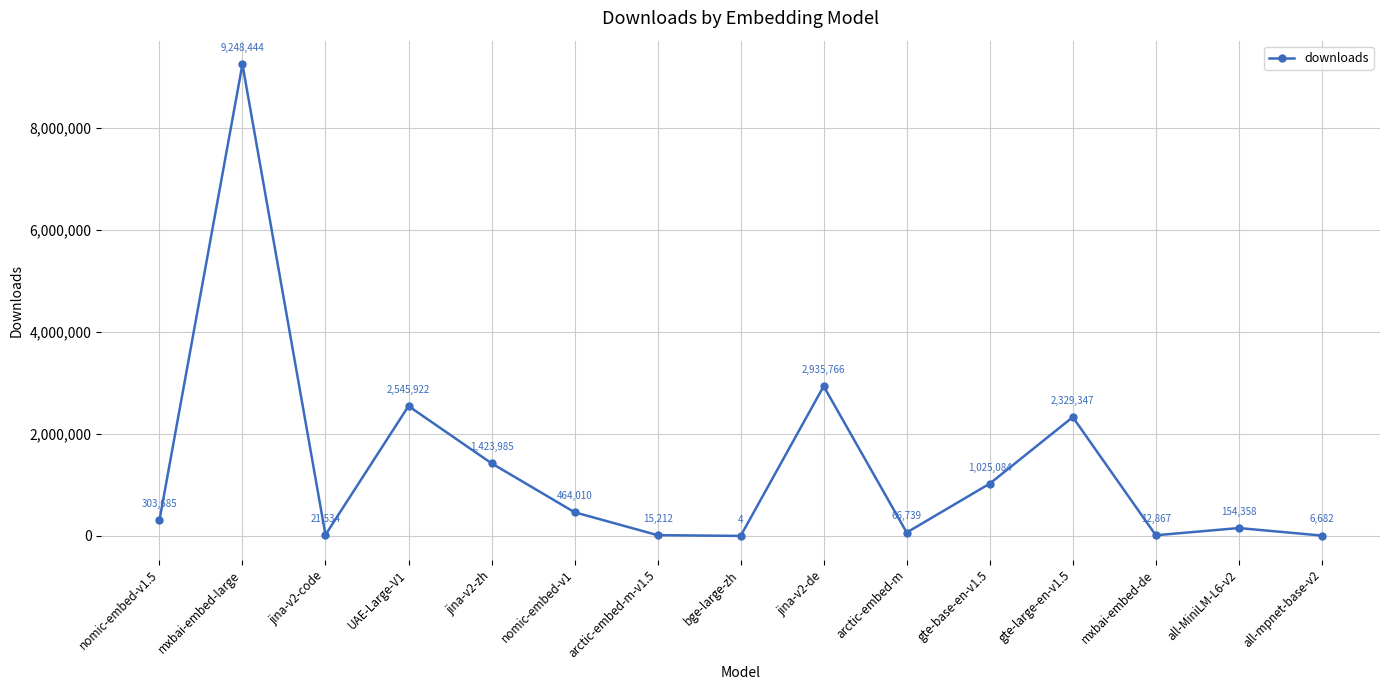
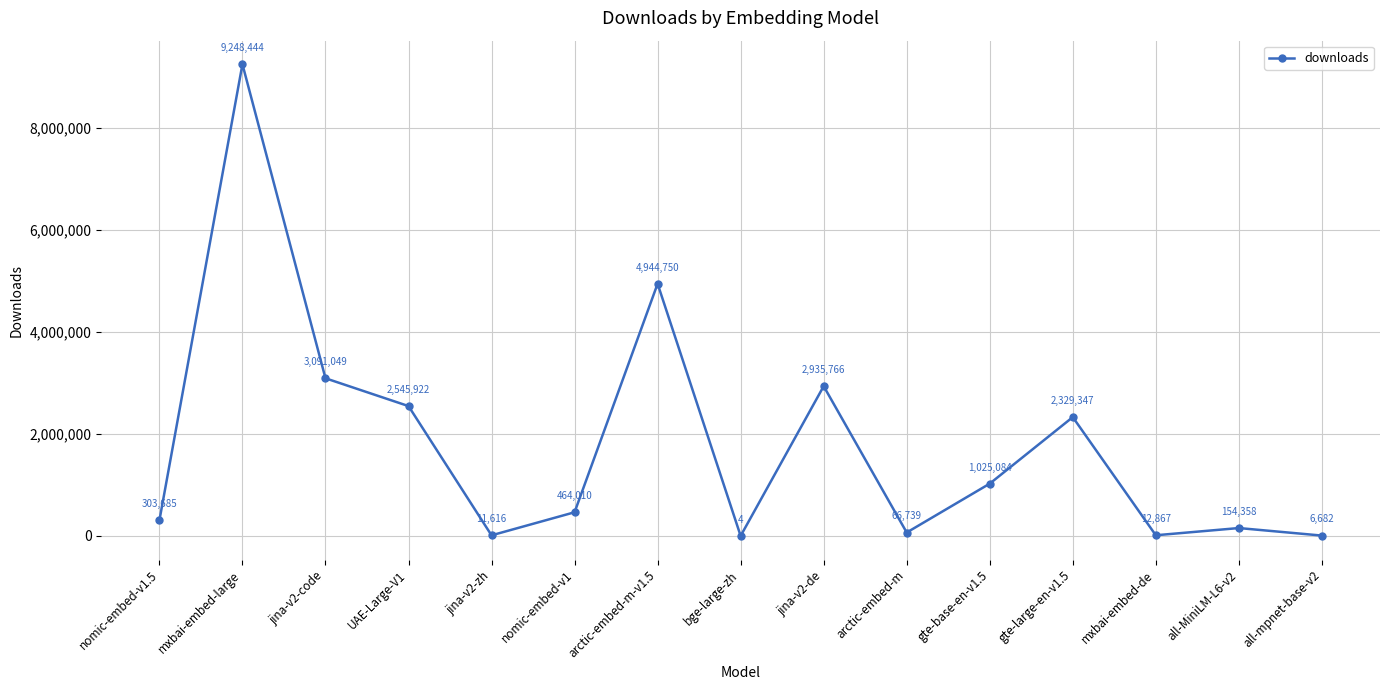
  {
    "nomic-embed-v1.5": "303,685",
    "mxbai-embed-large": "9,248,444",
-   "jina-v2-code": "21,534",
+   "jina-v2-code": "3,091,049",
    "UAE-Large-V1": "2,545,922",
-   "jina-v2-zh": "1,423,985",
+   "jina-v2-zh": "11,616",
    "nomic-embed-v1": "464,010",
-   "arctic-embed-m-v1.5": "15,212",
+   "arctic-embed-m-v1.5": "4,944,750",
    "bge-large-zh": "4",
    "jina-v2-de": "2,935,766",
    "arctic-embed-m": "66,739",
    "gte-base-en-v1.5": "1,025,084",
    "gte-large-en-v1.5": "2,329,347",
    "mxbai-embed-de": "12,867",
    "all-MiniLM-L6-v2": "154,358",
    "all-mpnet-base-v2": "6,682"
  }
